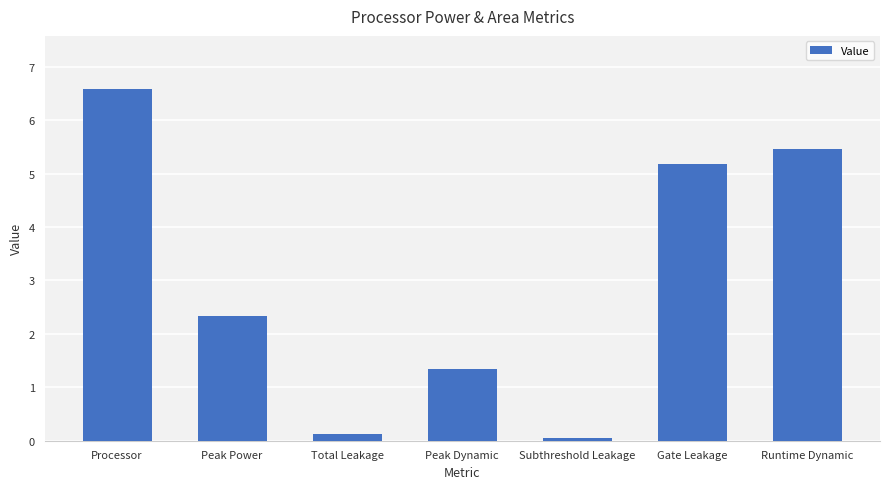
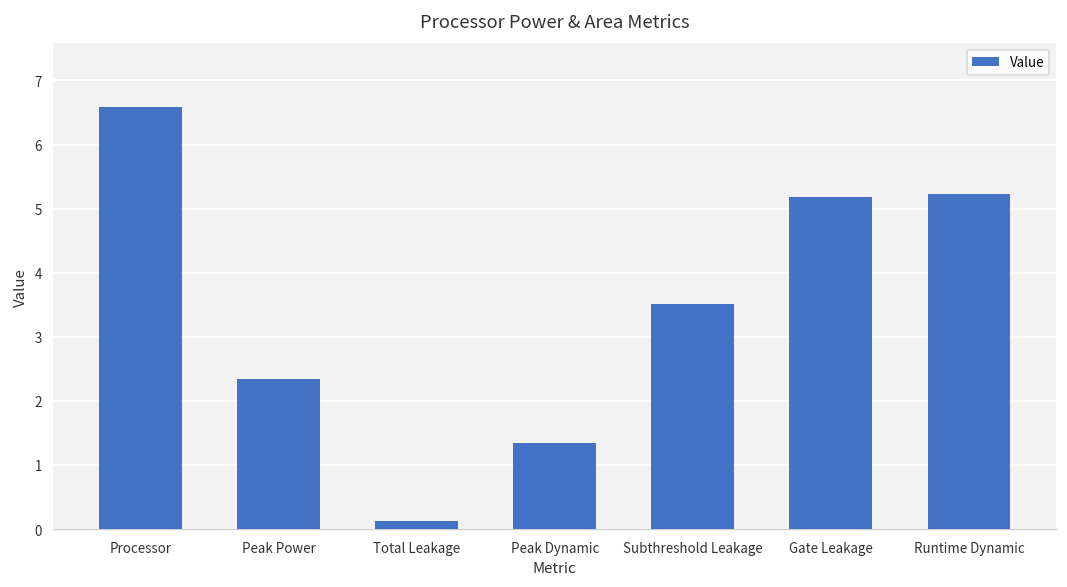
  {
    "Processor": 6.6,
    "Peak Power": 2.3,
    "Total Leakage": 0.1,
    "Peak Dynamic": 1.3,
-   "Subthreshold Leakage": 0.1,
+   "Subthreshold Leakage": 3.5,
    "Gate Leakage": 5.2,
-   "Runtime Dynamic": 5.5
+   "Runtime Dynamic": 5.2
  }
